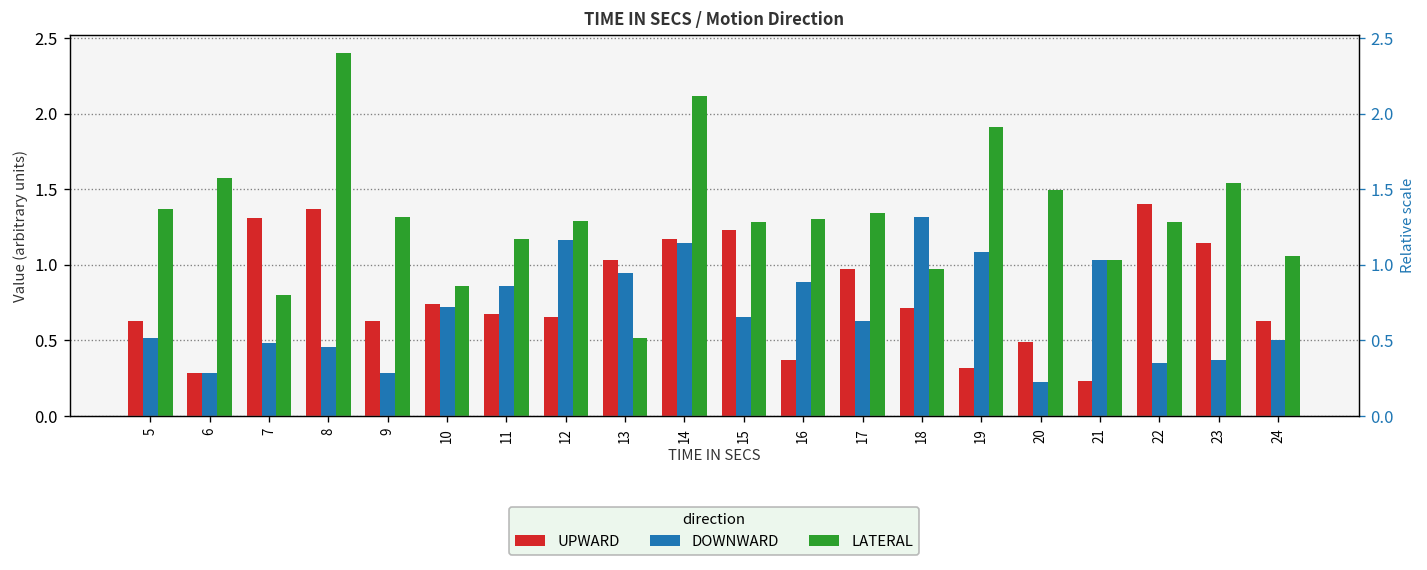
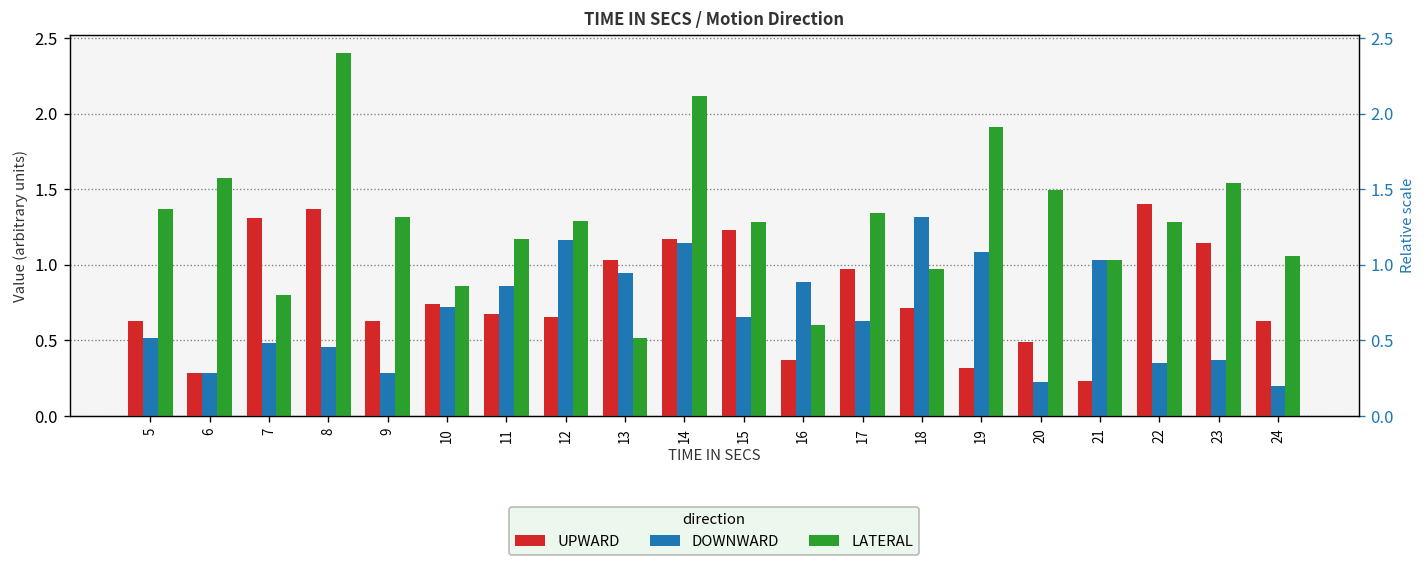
  {
    "UPWARD": {
      "5": 0.63,
      "6": 0.3,
      "7": 1.3,
      "8": 1.37,
      "9": 0.63,
      "10": 0.74,
      "11": 0.68,
      "12": 0.66,
      "13": 1.03,
      "14": 1.17,
      "15": 1.23,
      "16": 0.37,
      "17": 0.97,
      "18": 0.7,
      "19": 0.3,
      "20": 0.5,
      "21": 0.23,
      "22": 1.4,
      "23": 1.14,
      "24": 0.63
    },
    "DOWNWARD": {
      "5": 0.5,
      "6": 0.3,
      "7": 0.5,
      "8": 0.46,
      "9": 0.3,
      "10": 0.72,
      "11": 0.86,
      "12": 1.17,
      "13": 0.94,
      "14": 1.14,
      "15": 0.66,
      "16": 0.9,
      "17": 0.63,
      "18": 1.3,
      "19": 1.1,
      "20": 0.22,
      "21": 1.03,
      "22": 0.35,
      "23": 0.37,
-     "24": 0.5
+     "24": 0.2
    },
    "LATERAL": {
      "5": 1.37,
      "6": 1.57,
      "7": 0.8,
      "8": 2.4,
      "9": 1.3,
      "10": 0.86,
      "11": 1.17,
      "12": 1.3,
      "13": 0.5,
      "14": 2.1,
      "15": 1.3,
-     "16": 1.3,
+     "16": 0.6,
      "17": 1.34,
      "18": 0.97,
      "19": 1.9,
      "20": 1.5,
      "21": 1.03,
      "22": 1.3,
      "23": 1.54,
      "24": 1.06
    }
  }
